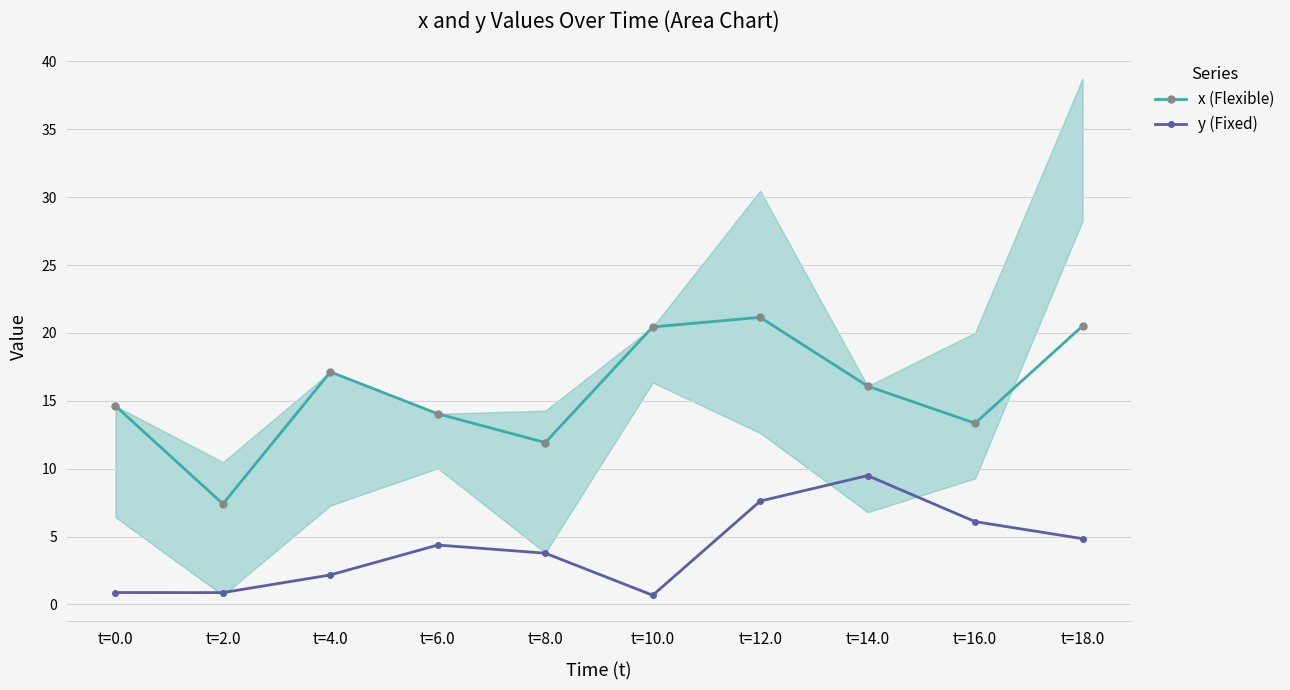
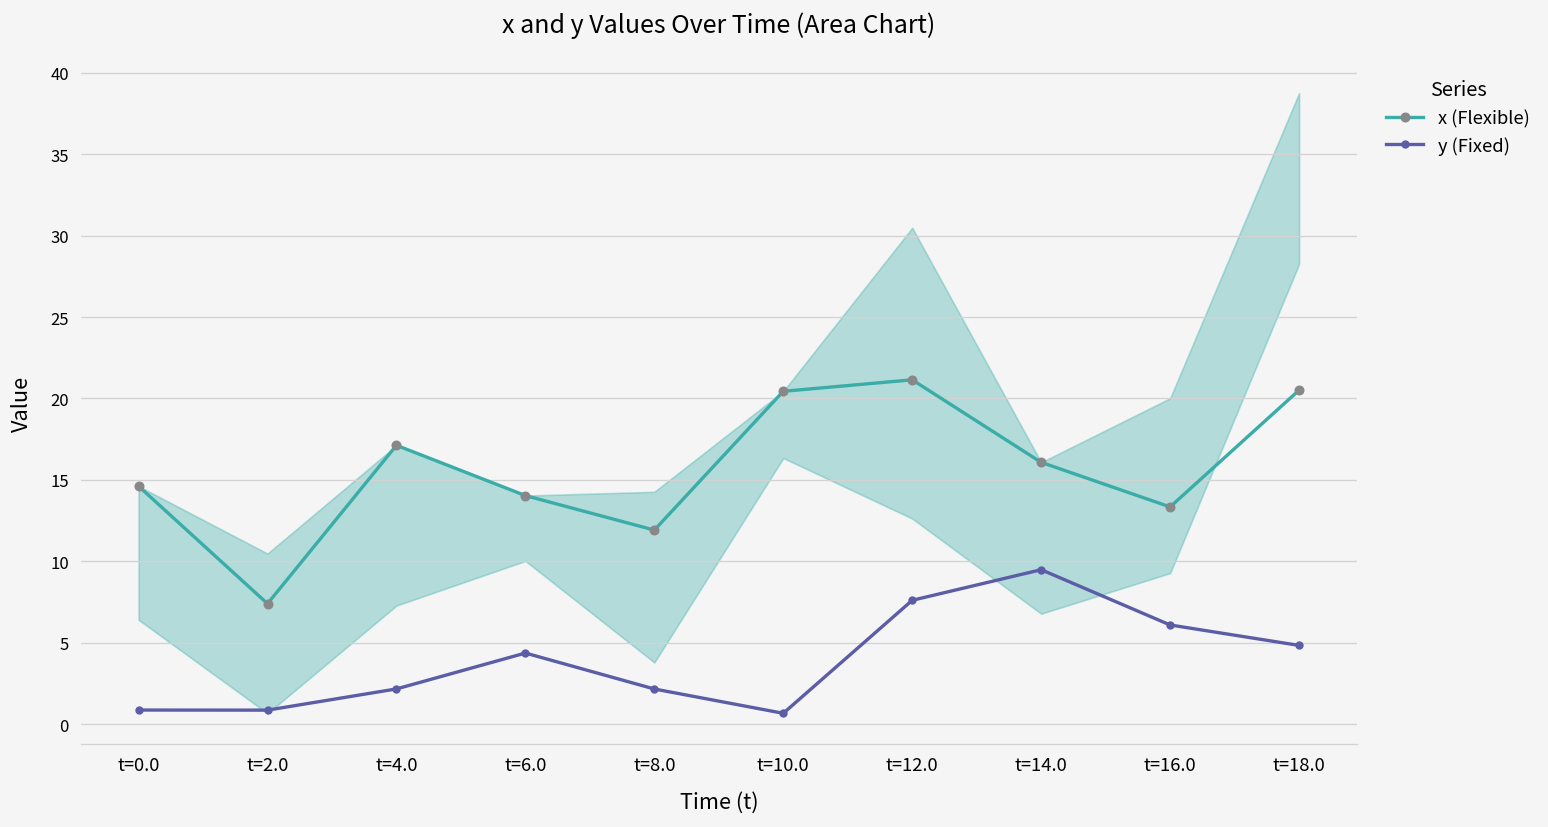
  {
    "y (Fixed)": {
      "t=0.0": 0.9,
      "t=2.0": 0.9,
      "t=4.0": 2.2,
      "t=6.0": 4.4,
-     "t=8.0": 3.8,
+     "t=8.0": 2.2,
      "t=10.0": 0.7,
      "t=12.0": 7.6,
      "t=14.0": 9.5,
      "t=16.0": 6.1,
      "t=18.0": 4.8
    }
  }
